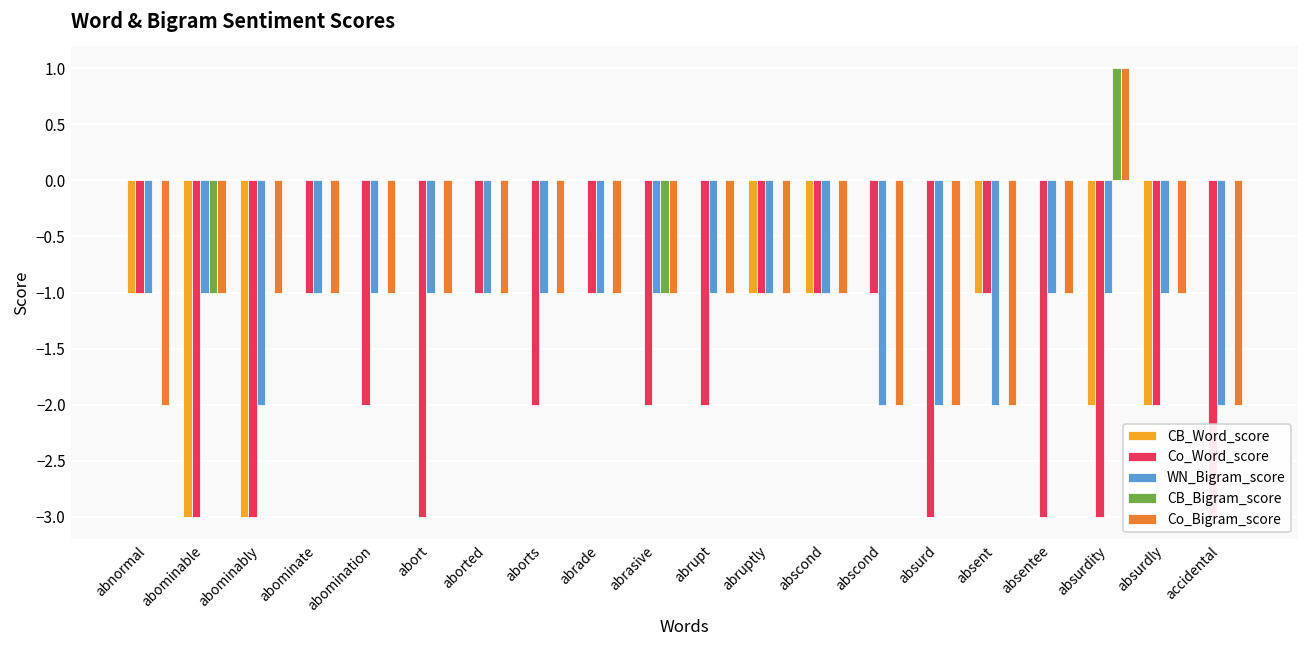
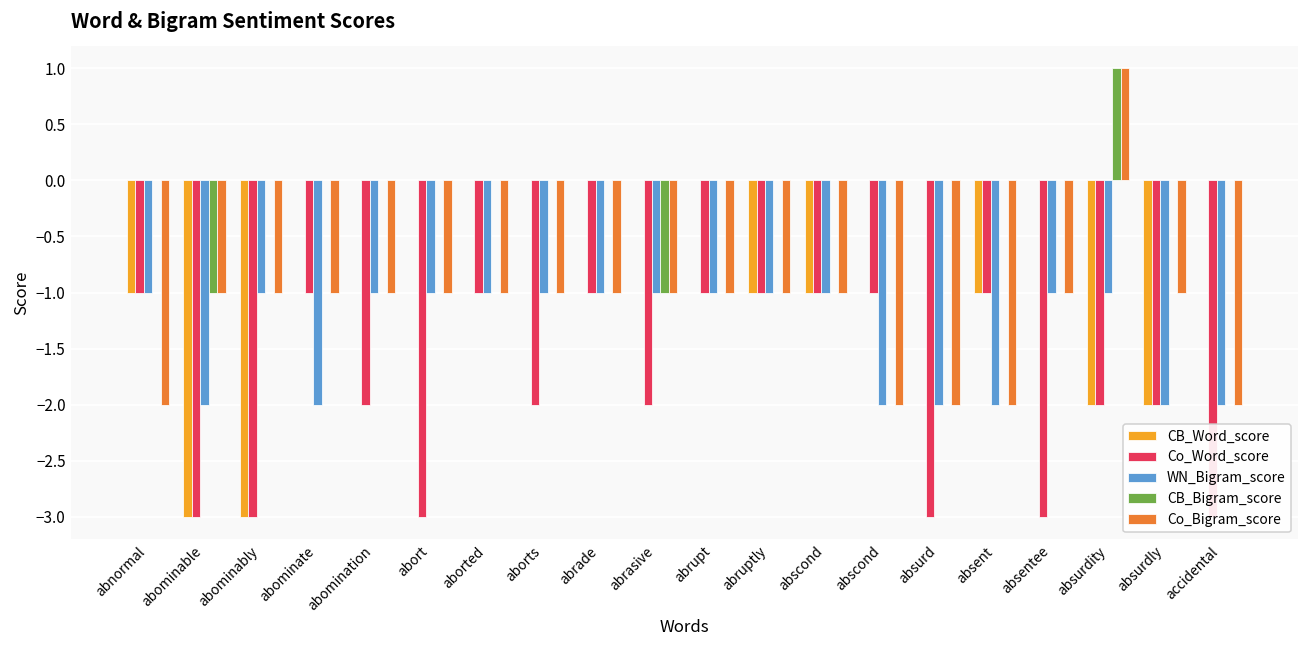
  {
    "Co_Word_score": {
      "abnormal": -1,
      "abominable": -3,
      "abominably": -3,
      "abominate": -1,
      "abomination": -2,
      "abort": -3,
      "aborted": -1,
      "aborts": -2,
      "abrade": -1,
      "abrasive": -2,
-     "abrupt": -2,
+     "abrupt": -1,
      "abruptly": -1,
      "absurd": -3,
      "absent": -1,
      "absentee": -3,
-     "absurdity": -3,
+     "absurdity": -2,
      "absurdly": -2
    },
    "WN_Bigram_score": {
      "abnormal": -1,
-     "abominable": -1,
-     "abominably": -2,
-     "abominate": -1,
+     "abominable": -2,
+     "abominably": -1,
+     "abominate": -2,
      "abomination": -1,
      "abort": -1,
      "aborted": -1,
      "aborts": -1,
      "abrade": -1,
      "abrasive": -1,
      "abrupt": -1,
      "abruptly": -1,
      "absurd": -2,
      "absent": -2,
      "absentee": -1,
      "absurdity": -1,
-     "absurdly": -1,
+     "absurdly": -2,
      "accidental": -2
    },
    "CB_Bigram_score": {
      "abnormal": 0,
      "abominable": -1,
      "abominably": 0,
      "abominate": 0,
      "abomination": 0,
      "abort": 0,
      "aborted": 0,
      "aborts": 0,
      "abrade": 0,
      "abrasive": -1,
      "abrupt": 0,
      "abruptly": 0,
      "absurd": 0,
      "absent": 0,
      "absentee": 0,
      "absurdity": 1,
      "absurdly": 0,
      "accidental": 0
    }
  }
